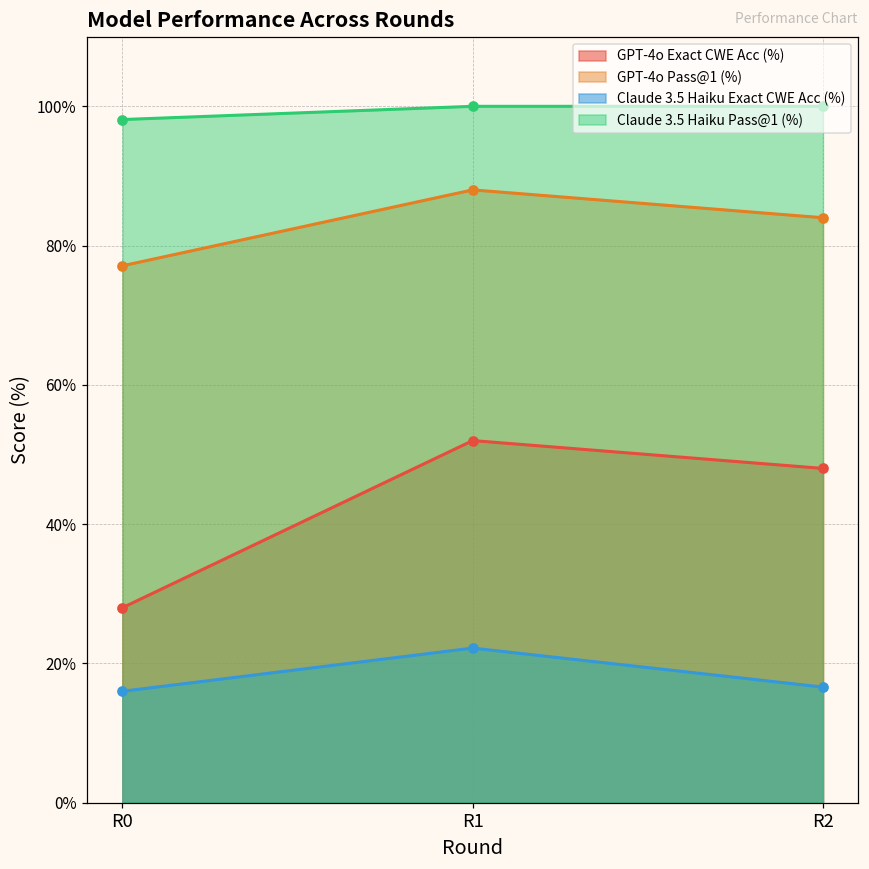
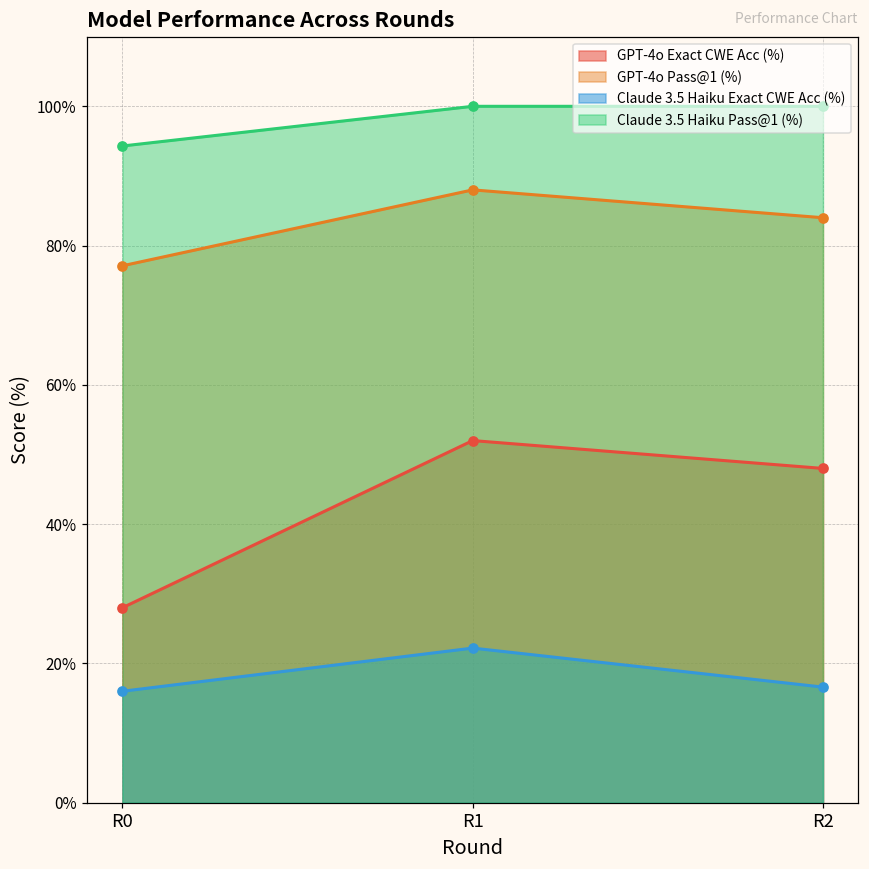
  {
    "Claude 3.5 Haiku Exact CWE Acc (%)": {
      "R0": "16%",
      "R1": "22%",
      "R2": "17%"
    },
    "Claude 3.5 Haiku Pass@1 (%)": {
-     "R0": "98%",
+     "R0": "94%",
      "R1": "100%"
    }
  }
